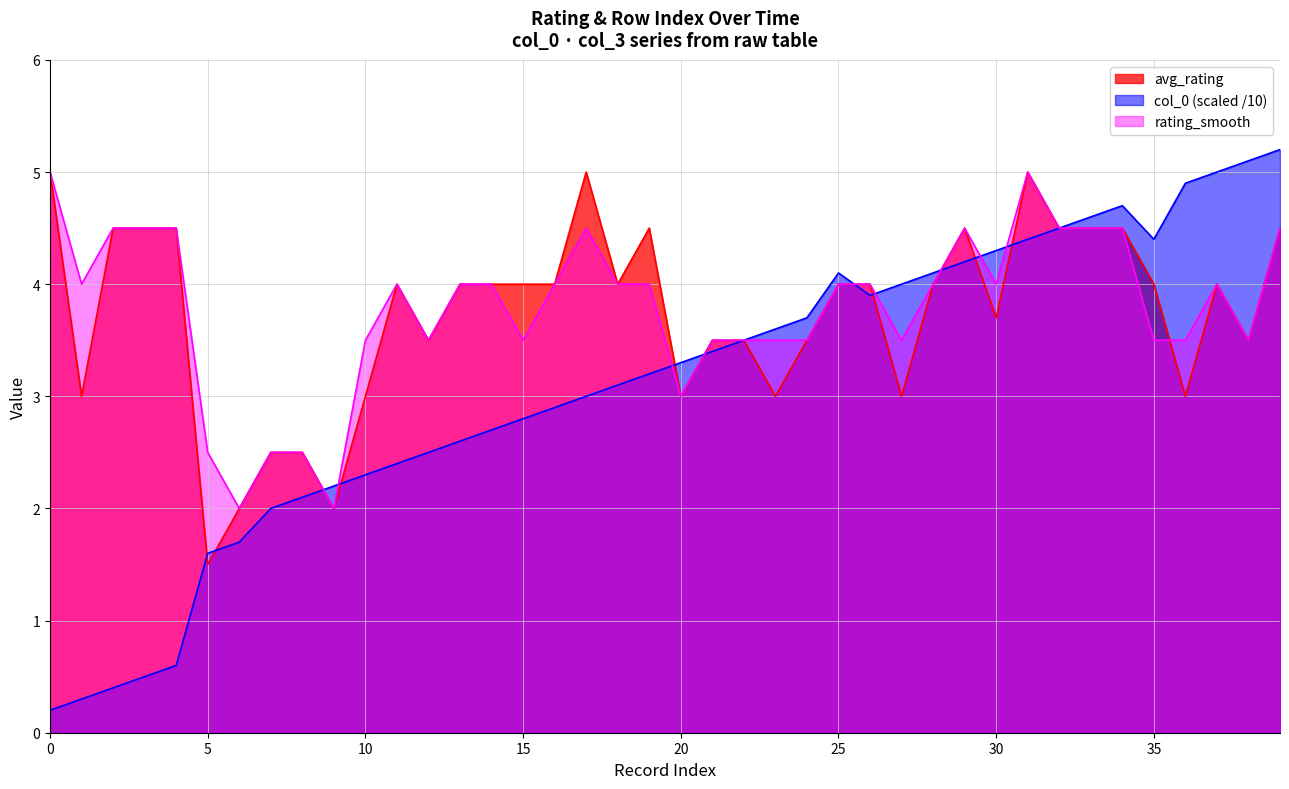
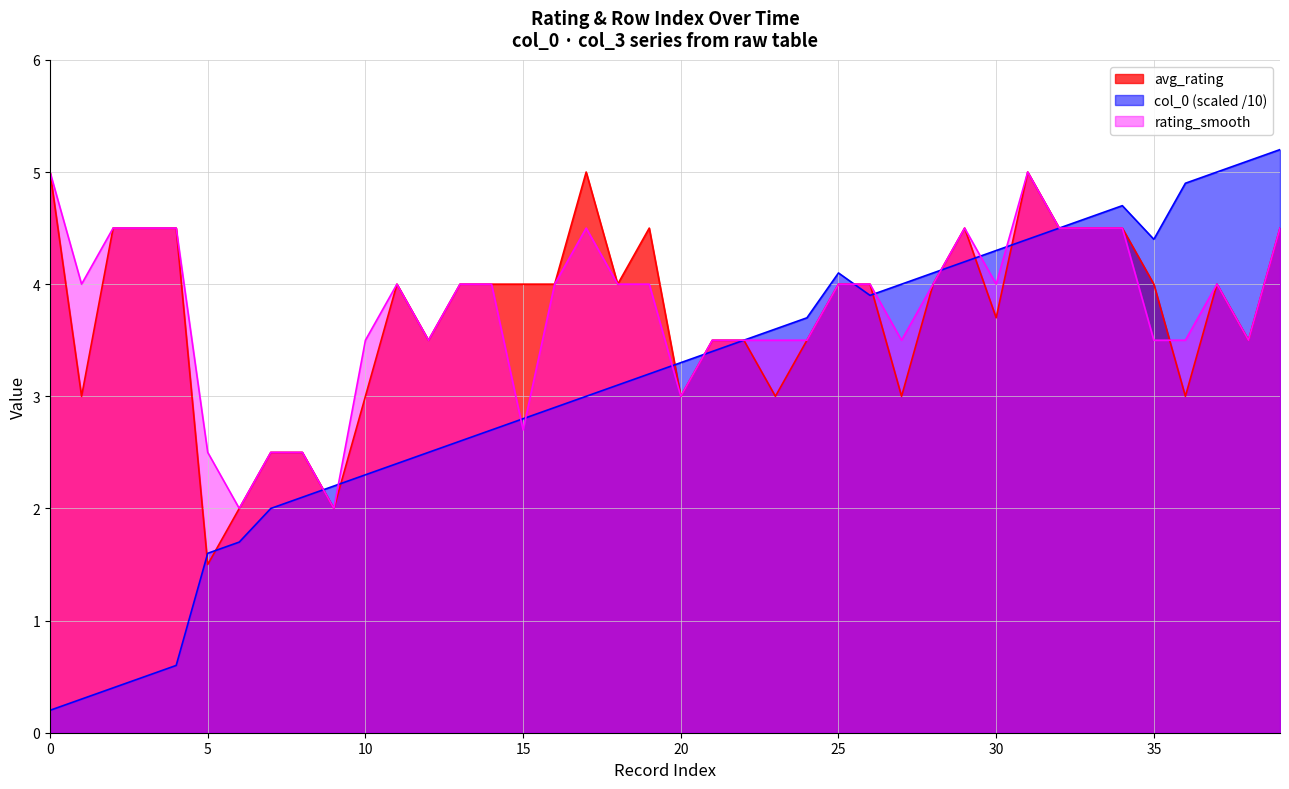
  {
    "avg_rating": {
      "5": 1.5,
      "10": 3.0,
      "15": 4.0,
      "30": 3.7,
      "35": 4.0
    },
    "col_0 (scaled /10)": {
      "0": 0.2,
      "5": 1.6,
      "10": 2.3,
      "15": 2.8,
      "20": 3.3,
      "25": 4.1,
      "30": 4.3,
      "35": 4.4
    },
    "rating_smooth": {
      "5": 2.5,
      "10": 3.5,
-     "15": 3.5,
+     "15": 2.7,
      "30": 4.0,
      "35": 3.5
    }
  }
